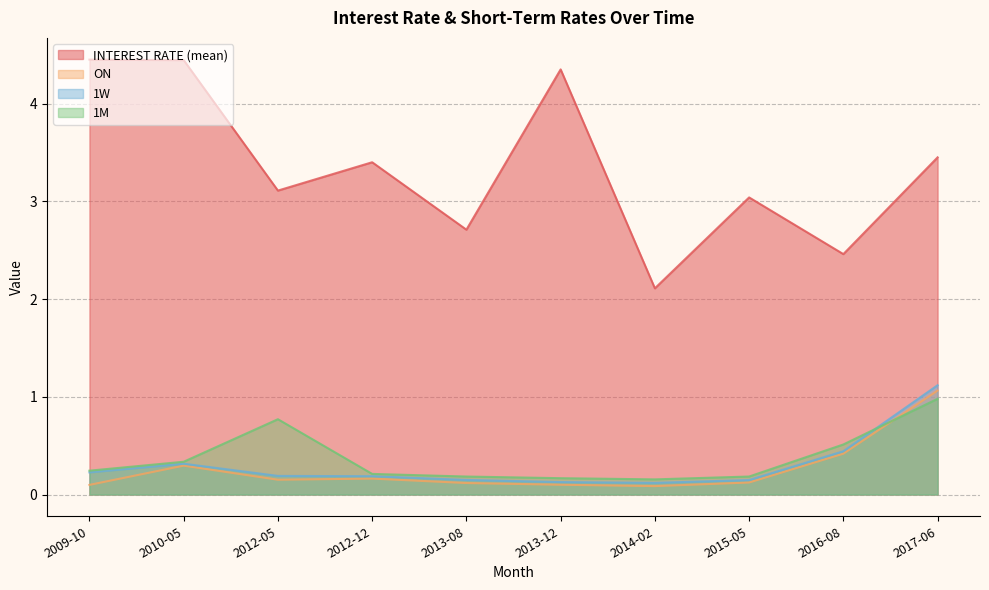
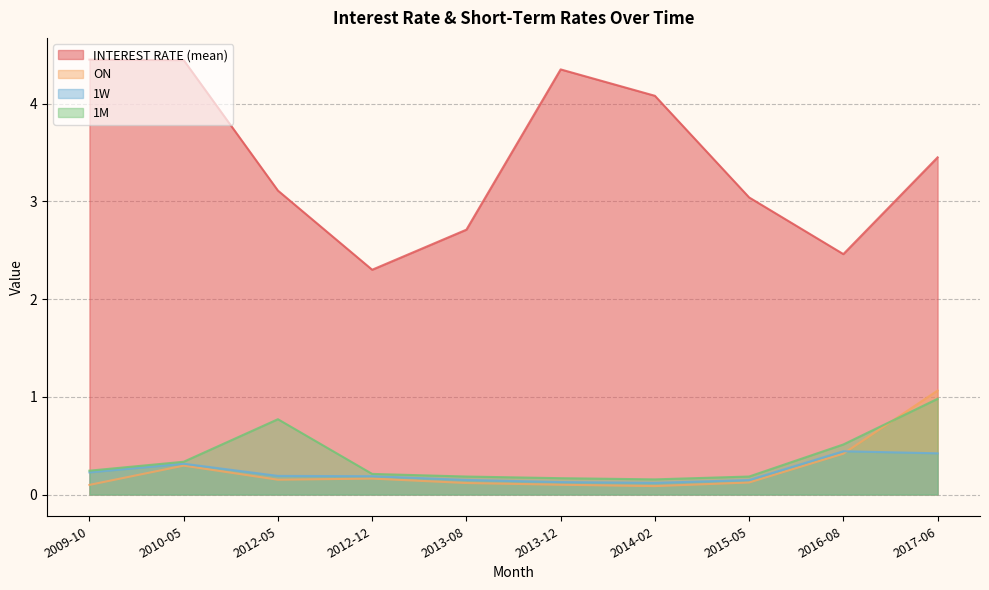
  {
    "INTEREST RATE (mean)": {
      "2012-05": 3.1,
-     "2012-12": 3.4,
+     "2012-12": 2.3,
      "2013-08": 2.7,
      "2013-12": 4.4,
-     "2014-02": 2.1,
+     "2014-02": 4.1,
      "2015-05": 3.0,
      "2016-08": 2.5,
      "2017-06": 3.5
    },
    "ON": {
      "2009-10": 0.1,
      "2012-05": 0.2,
      "2013-08": 0.1,
      "2013-12": 0.1,
      "2014-02": 0.1,
      "2017-06": 1.1
    },
    "1W": {
      "2012-05": 0.2,
      "2013-08": 0.1,
      "2013-12": 0.1,
      "2014-02": 0.1,
-     "2017-06": 1.1
+     "2017-06": 0.4
    },
    "1M": {
      "2012-05": 0.8,
      "2013-08": 0.2,
      "2013-12": 0.2,
      "2014-02": 0.2,
      "2015-05": 0.2,
      "2016-08": 0.5,
      "2017-06": 1.0
    }
  }
